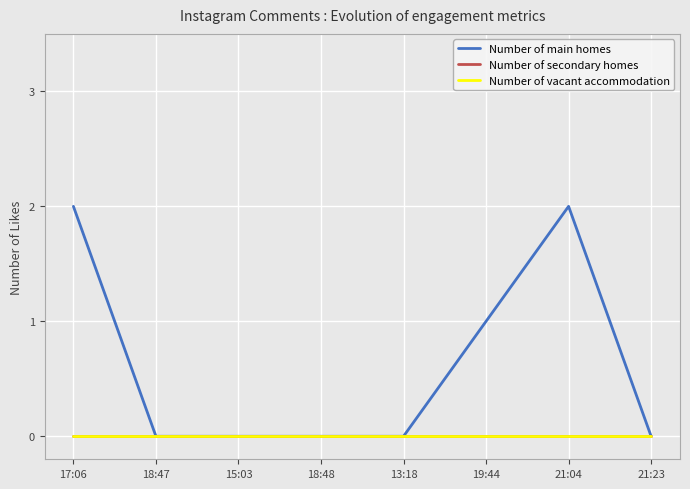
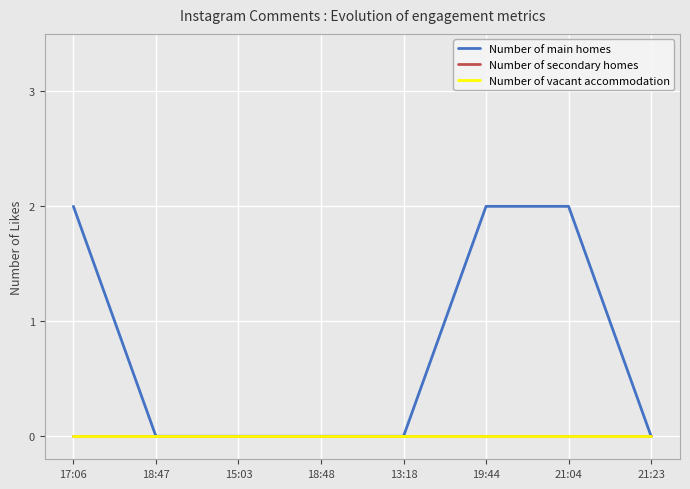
  {
    "Number of main homes": {
      "17:06": 2,
-     "19:44": 1,
+     "19:44": 2,
      "21:04": 2
    },
    "Number of vacant accommodation": {
      "17:06": 0,
      "19:44": 0,
      "21:04": 0
    }
  }
